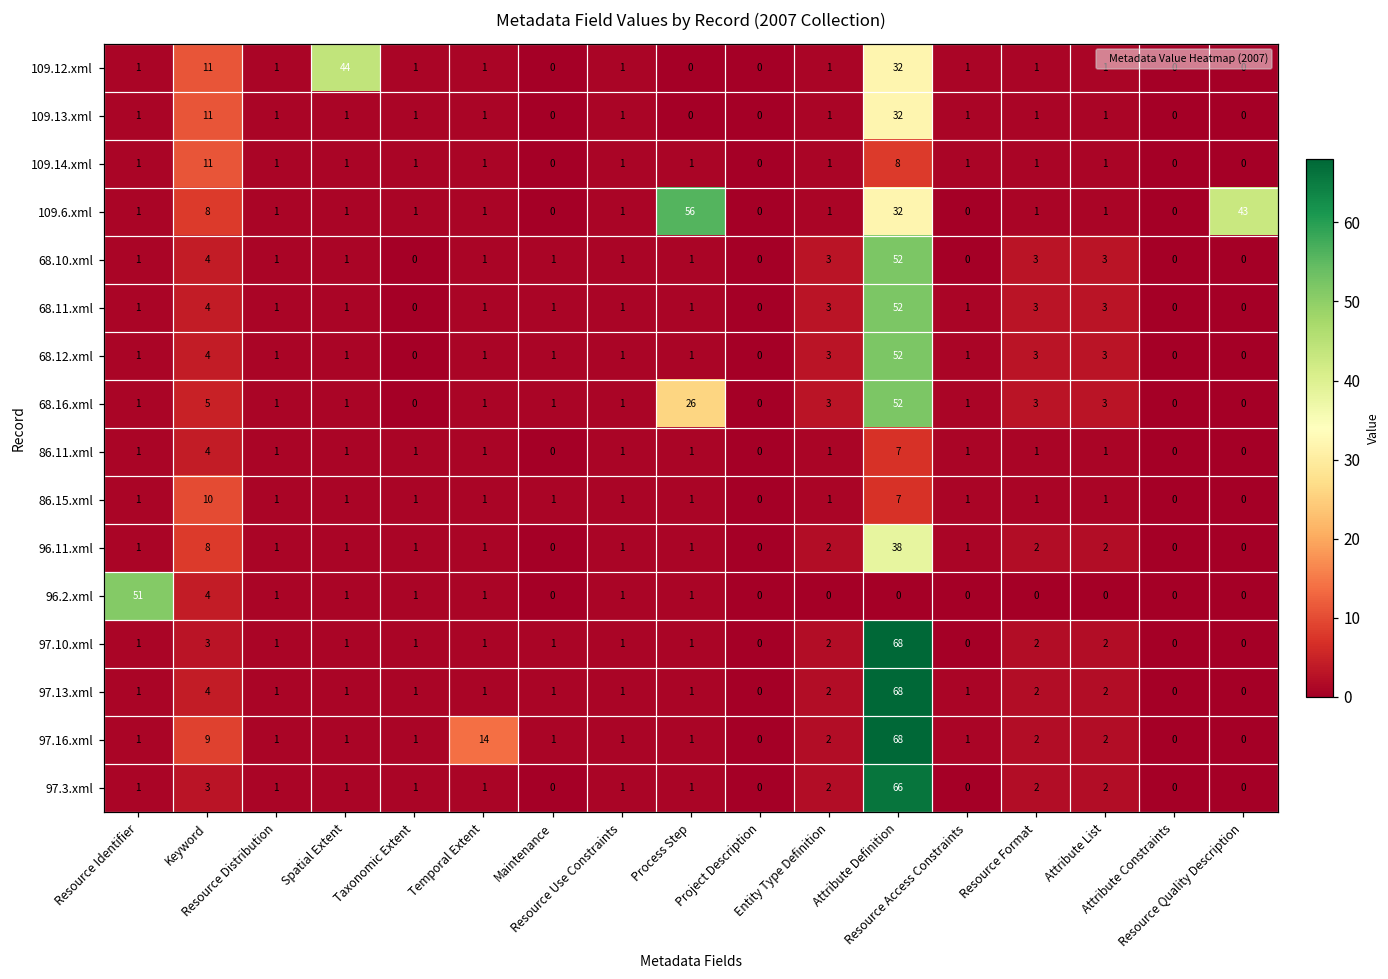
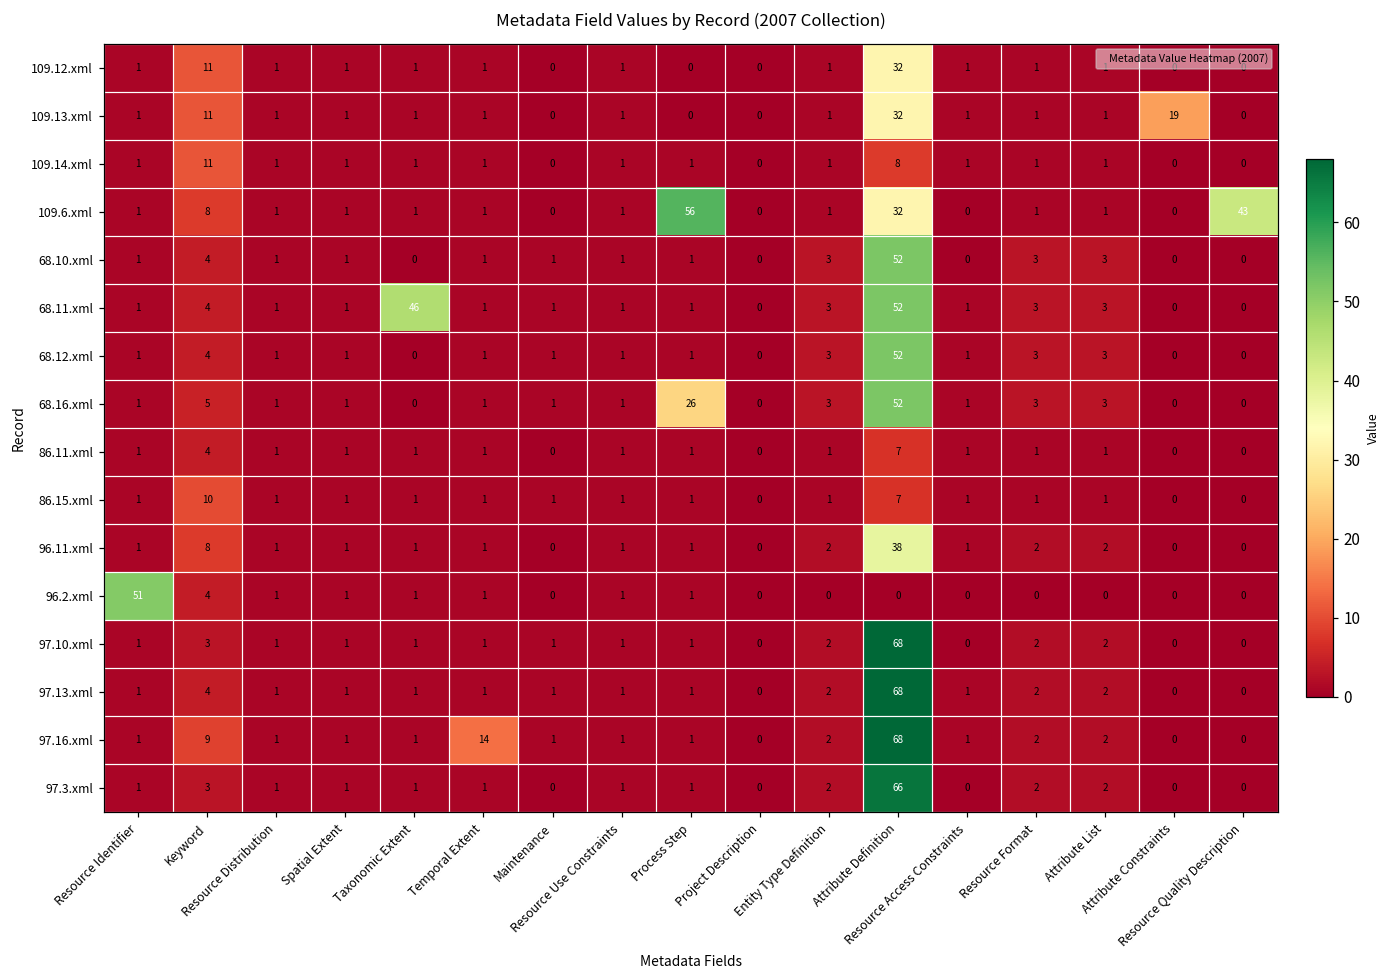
  {
    "109.12.xml": {
      "Resource Identifier": 1,
      "Keyword": 11,
      "Resource Distribution": 1,
-     "Spatial Extent": 44,
+     "Spatial Extent": 1,
      "Taxonomic Extent": 1,
      "Temporal Extent": 1,
      "Maintenance": 0,
      "Resource Use Constraints": 1,
      "Process Step": 0,
      "Project Description": 0,
      "Entity Type Definition": 1,
      "Attribute Definition": 32,
      "Resource Access Constraints": 1,
      "Resource Format": 1
    },
    "109.13.xml": {
      "Resource Identifier": 1,
      "Keyword": 11,
      "Resource Distribution": 1,
      "Spatial Extent": 1,
      "Taxonomic Extent": 1,
      "Temporal Extent": 1,
      "Maintenance": 0,
      "Resource Use Constraints": 1,
      "Process Step": 0,
      "Project Description": 0,
      "Entity Type Definition": 1,
      "Attribute Definition": 32,
      "Resource Access Constraints": 1,
      "Resource Format": 1,
      "Attribute List": 1,
-     "Attribute Constraints": 0,
+     "Attribute Constraints": 19,
      "Resource Quality Description": 0
    },
    "68.11.xml": {
      "Resource Identifier": 1,
      "Keyword": 4,
      "Resource Distribution": 1,
      "Spatial Extent": 1,
-     "Taxonomic Extent": 0,
+     "Taxonomic Extent": 46,
      "Temporal Extent": 1,
      "Maintenance": 1,
      "Resource Use Constraints": 1,
      "Process Step": 1,
      "Project Description": 0,
      "Entity Type Definition": 3,
      "Attribute Definition": 52,
      "Resource Access Constraints": 1,
      "Resource Format": 3,
      "Attribute List": 3,
      "Attribute Constraints": 0,
      "Resource Quality Description": 0
    }
  }
